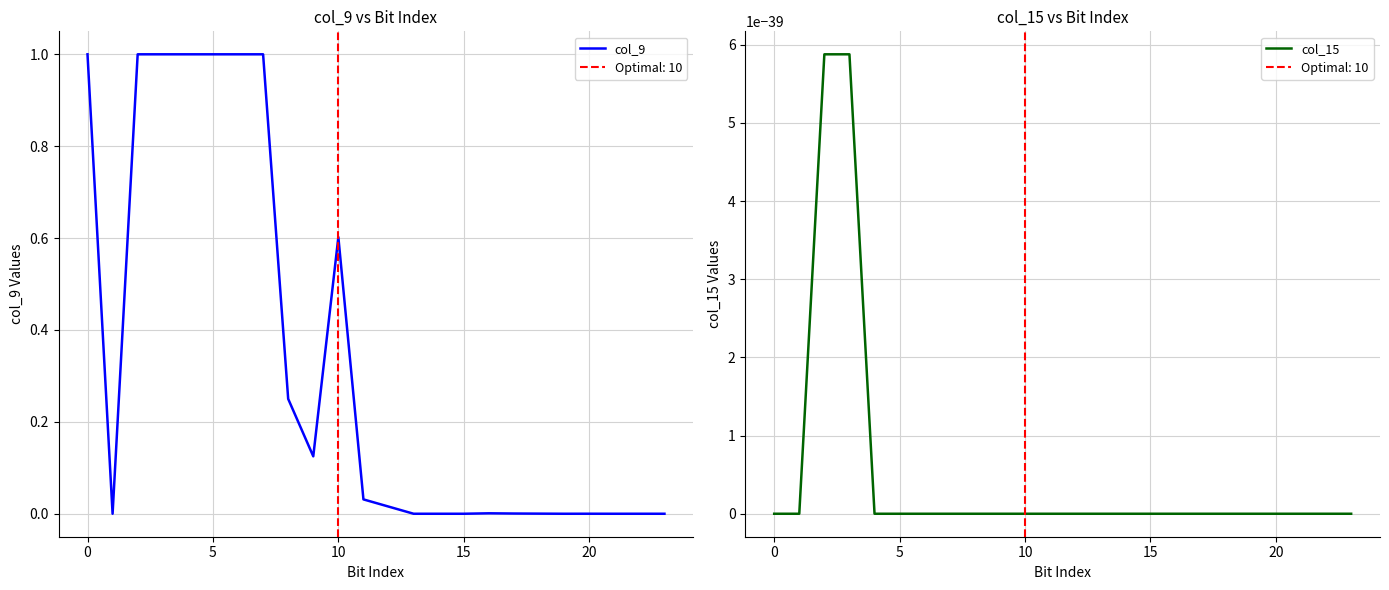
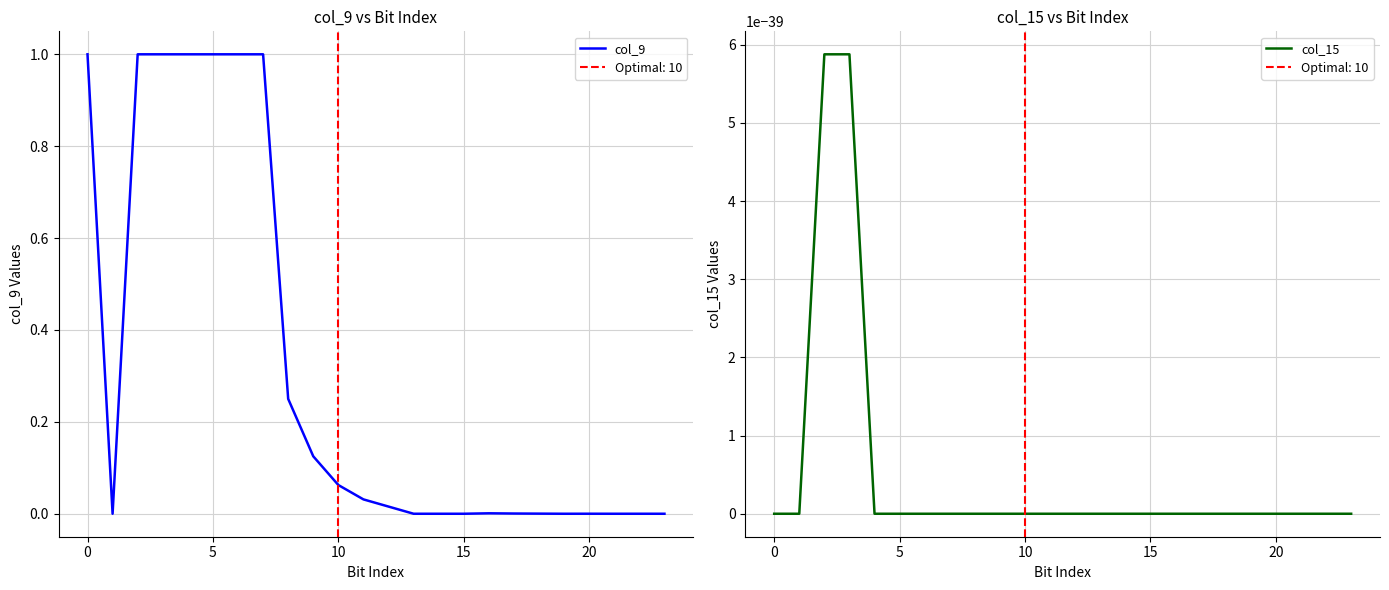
  {
    "col_9 vs Bit Index": {
      "0": 1.00,
      "5": 1.00,
-     "10": 0.60,
+     "10": 0.06,
      "15": 0.00,
      "20": 0.00
    },
    "col_15 vs Bit Index": {
      "0": 0.000000000000,
      "5": 0.000000000000,
      "10": 0.000000000000,
      "15": 0.000000000000,
      "20": 0.000000000000
    }
  }
